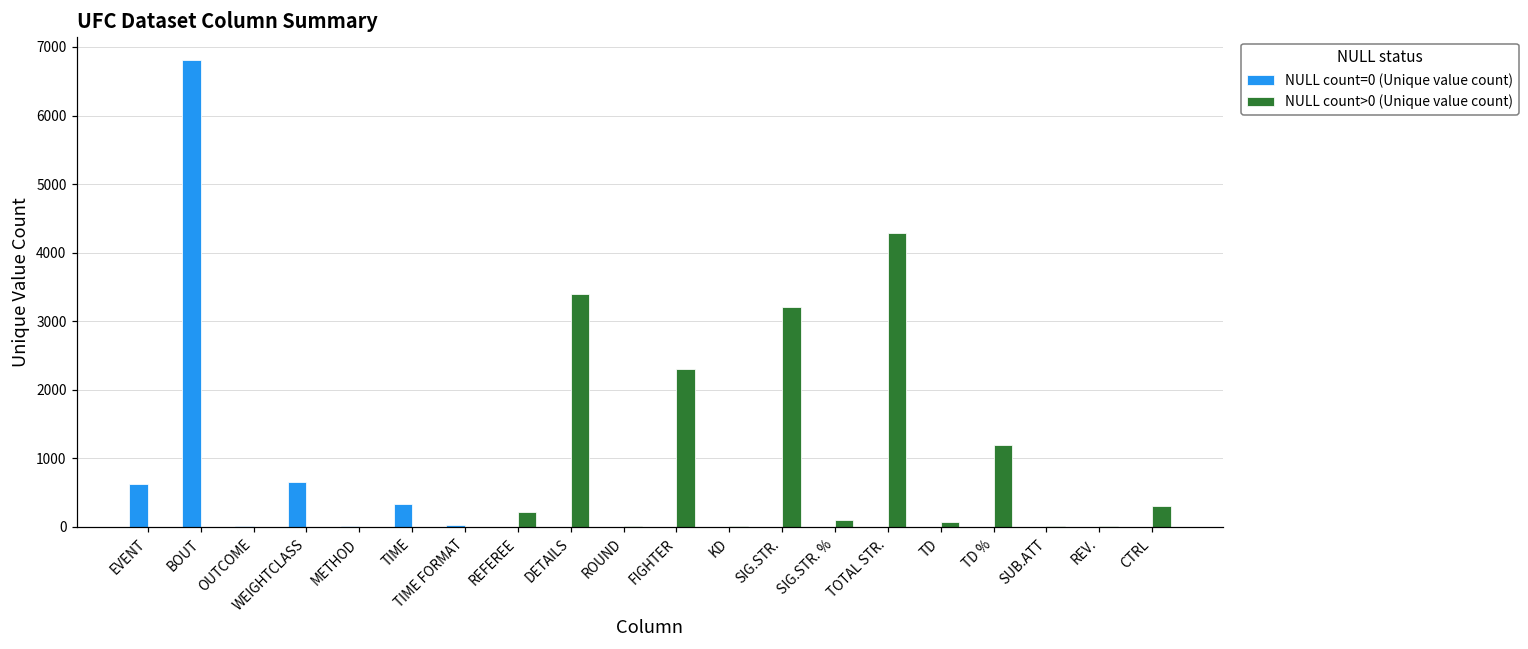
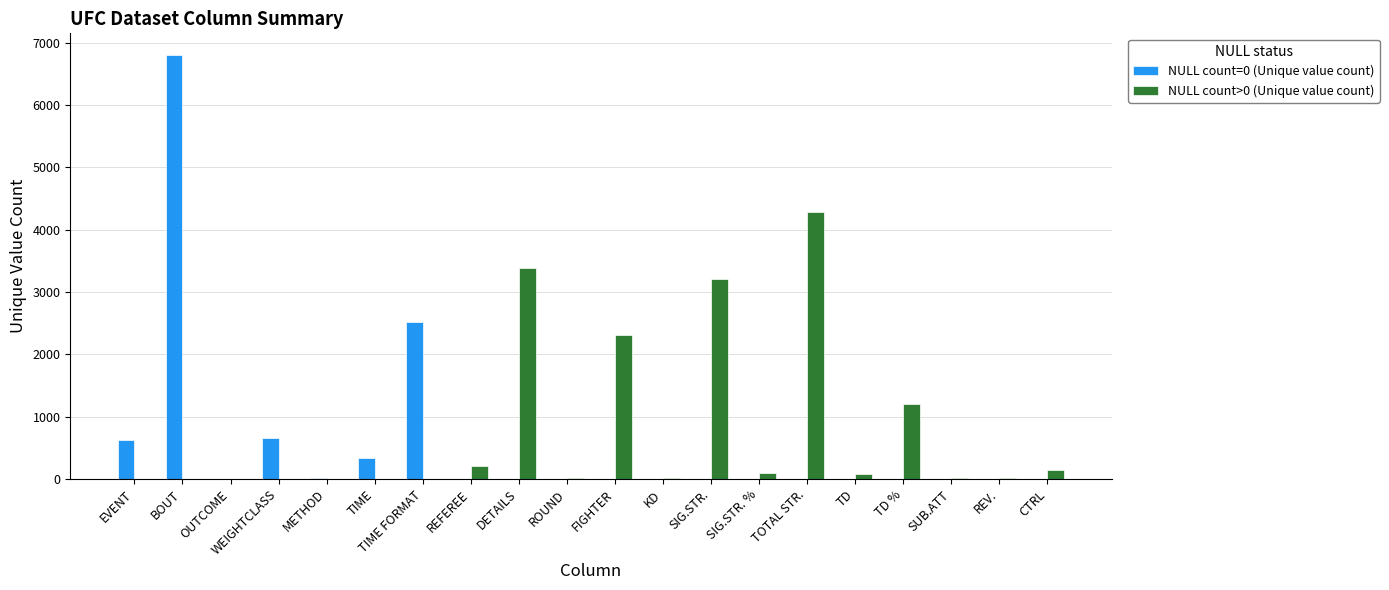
  {
    "NULL count=0 (Unique value count)": {
      "EVENT": 600,
      "BOUT": 6800,
      "WEIGHTCLASS": 700,
      "TIME": 300,
-     "TIME FORMAT": 0,
+     "TIME FORMAT": 2500,
      "REFEREE": 0,
      "DETAILS": 0,
      "ROUND": 0,
      "FIGHTER": 0,
      "KD": 0,
      "SIG.STR.": 0,
      "SIG.STR. %": 0,
      "TOTAL STR.": 0,
      "TD": 0,
      "TD %": 0,
      "SUB.ATT": 0,
      "REV.": 0,
      "CTRL": 0
    },
    "NULL count>0 (Unique value count)": {
      "EVENT": 0,
      "BOUT": 0,
      "OUTCOME": 0,
      "WEIGHTCLASS": 0,
      "METHOD": 0,
      "TIME": 0,
      "TIME FORMAT": 0,
      "REFEREE": 200,
      "DETAILS": 3400,
      "FIGHTER": 2300,
      "SIG.STR.": 3200,
      "SIG.STR. %": 100,
      "TOTAL STR.": 4300,
      "TD": 100,
      "TD %": 1200,
-     "CTRL": 300
+     "CTRL": 100
    }
  }
